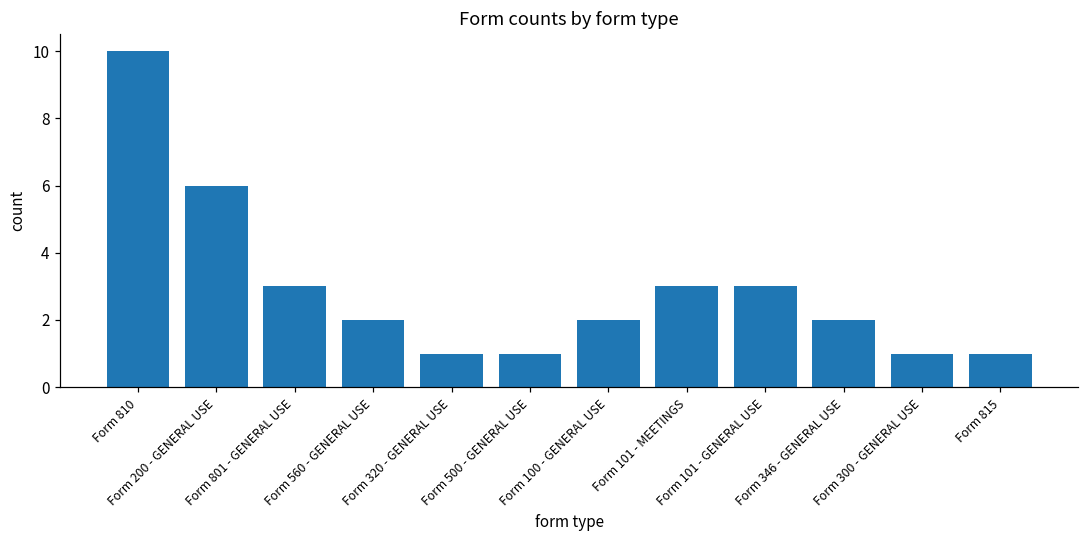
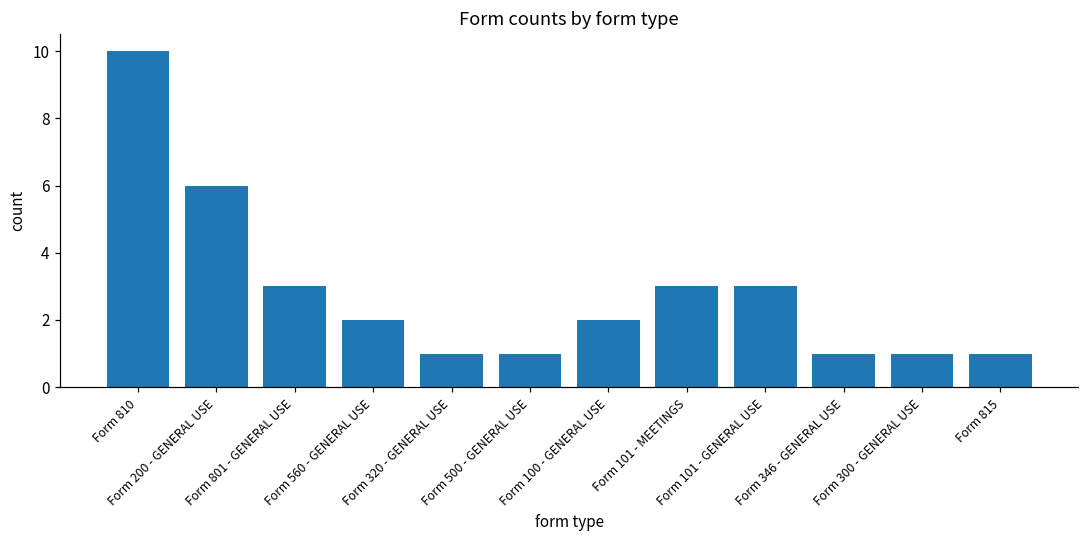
  {
    "Form 810": 10,
    "Form 200 - GENERAL USE": 6,
    "Form 801 - GENERAL USE": 3,
    "Form 560 - GENERAL USE": 2,
    "Form 320 - GENERAL USE": 1,
    "Form 500 - GENERAL USE": 1,
    "Form 100 - GENERAL USE": 2,
    "Form 101 - MEETINGS": 3,
    "Form 101 - GENERAL USE": 3,
-   "Form 346 - GENERAL USE": 2,
+   "Form 346 - GENERAL USE": 1,
    "Form 300 - GENERAL USE": 1,
    "Form 815": 1
  }
